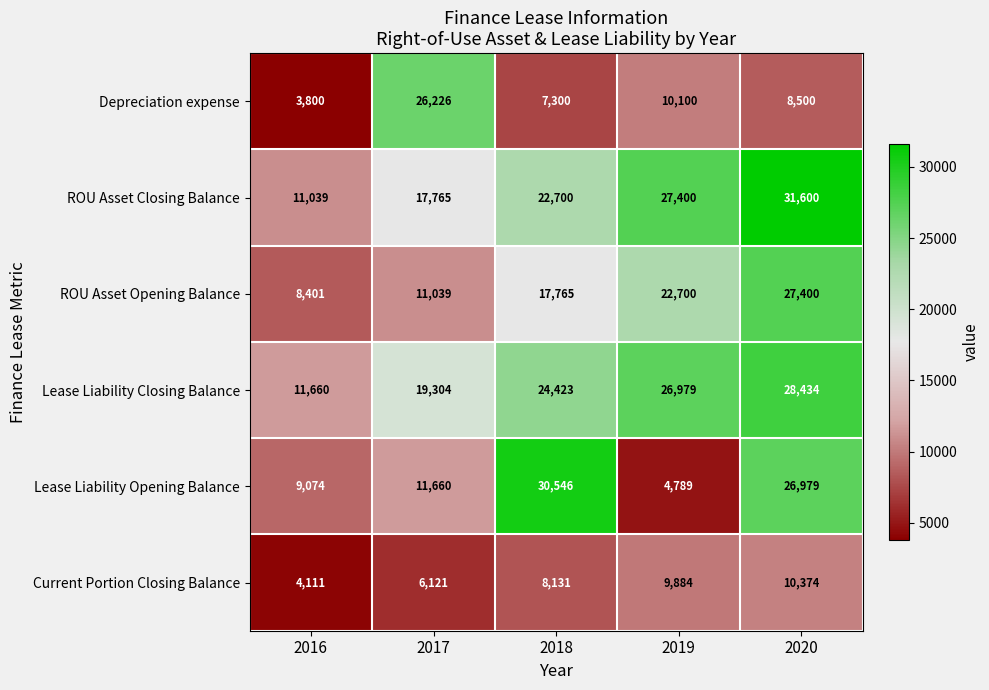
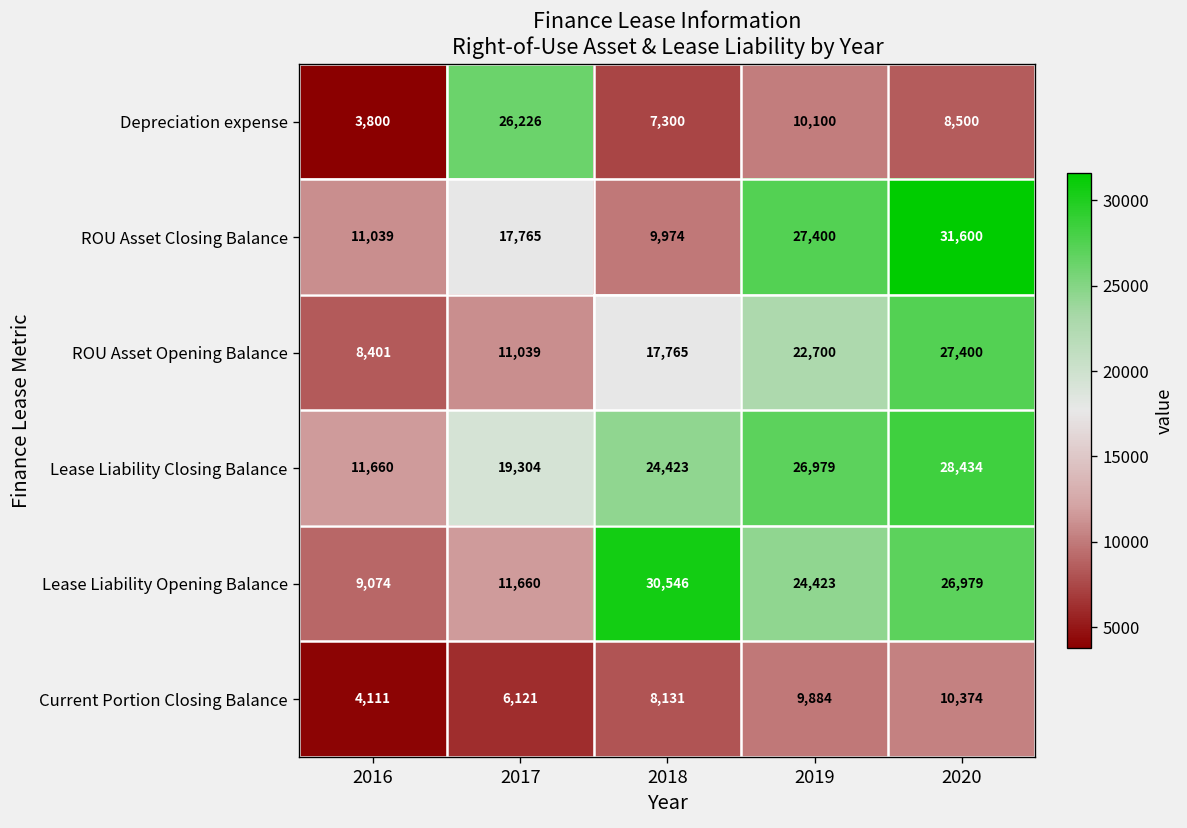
  {
    "Depreciation expense": {
      "2016": "3,800",
      "2017": "26,226",
      "2018": "7,300",
      "2019": "10,100",
      "2020": "8,500"
    },
    "ROU Asset Closing Balance": {
      "2016": "11,039",
      "2017": "17,765",
-     "2018": "22,700",
+     "2018": "9,974",
      "2019": "27,400",
      "2020": "31,600"
    },
    "ROU Asset Opening Balance": {
      "2016": "8,401",
      "2017": "11,039",
      "2018": "17,765",
      "2019": "22,700",
      "2020": "27,400"
    },
    "Lease Liability Closing Balance": {
      "2016": "11,660",
      "2017": "19,304",
      "2018": "24,423",
      "2019": "26,979",
      "2020": "28,434"
    },
    "Lease Liability Opening Balance": {
      "2016": "9,074",
      "2017": "11,660",
      "2018": "30,546",
-     "2019": "4,789",
+     "2019": "24,423",
      "2020": "26,979"
    },
    "Current Portion Closing Balance": {
      "2016": "4,111",
      "2017": "6,121",
      "2018": "8,131",
      "2019": "9,884",
      "2020": "10,374"
    }
  }
